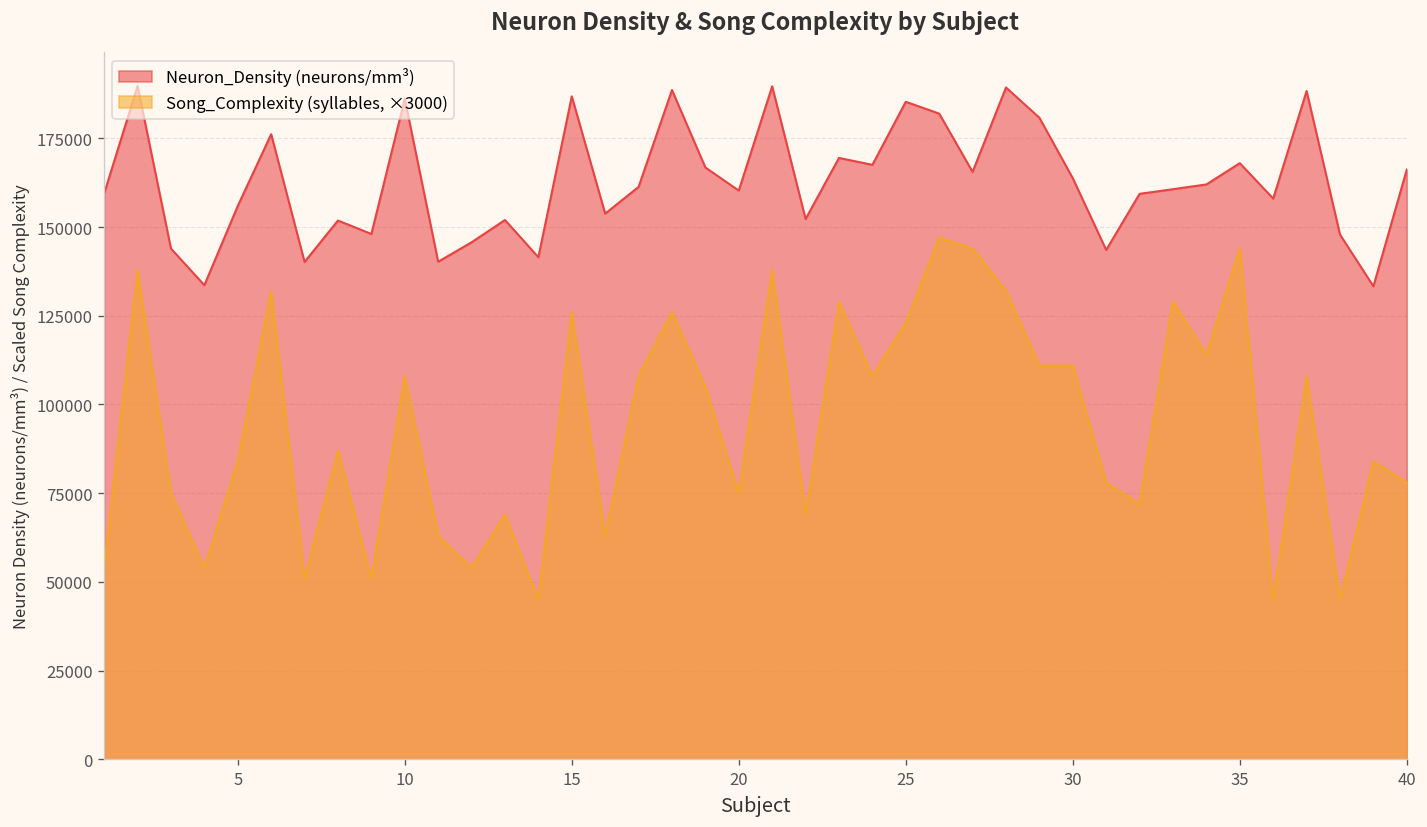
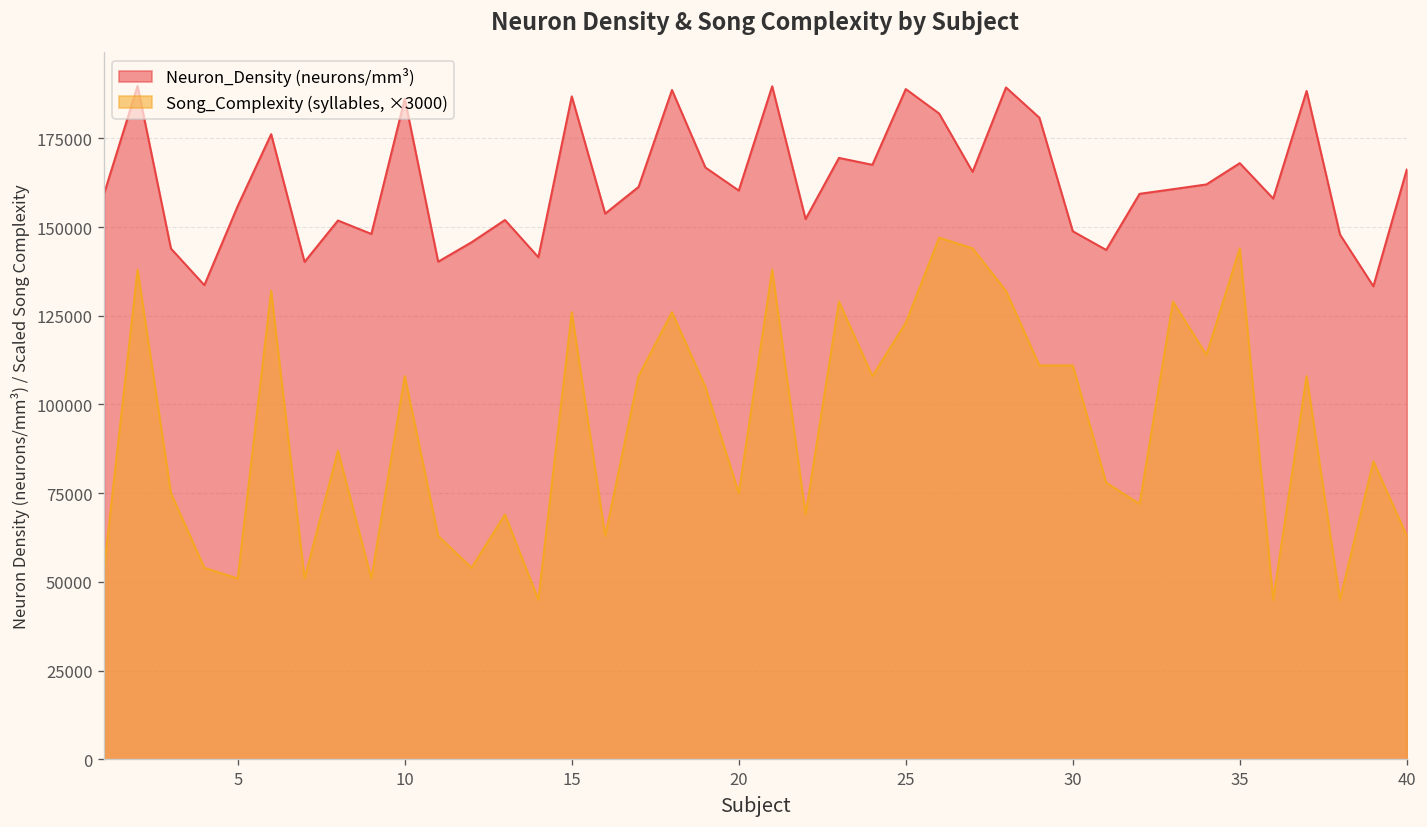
  {
    "Neuron_Density (neurons/mm³)": {
      "5": 156000,
      "15": 187000,
      "20": 160000,
-     "25": 185000,
-     "30": 164000,
+     "25": 189000,
+     "30": 149000,
      "35": 168000,
      "40": 166000
    },
    "Song_Complexity (syllables, ×3000)": {
-     "5": 84000,
+     "5": 51000,
      "10": 108000,
      "15": 126000,
      "20": 75000,
      "25": 123000,
      "30": 111000,
      "35": 144000,
-     "40": 78000
+     "40": 63000
    }
  }
